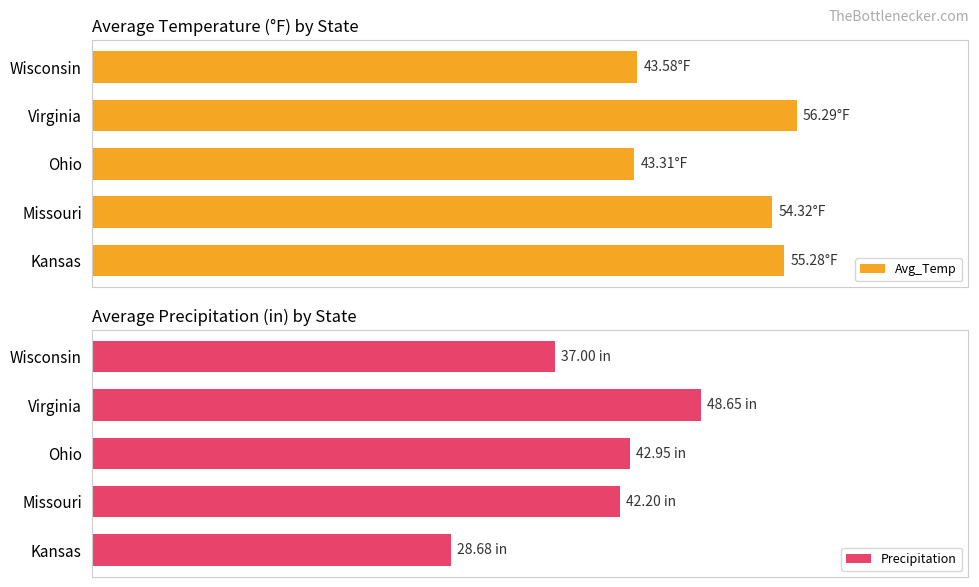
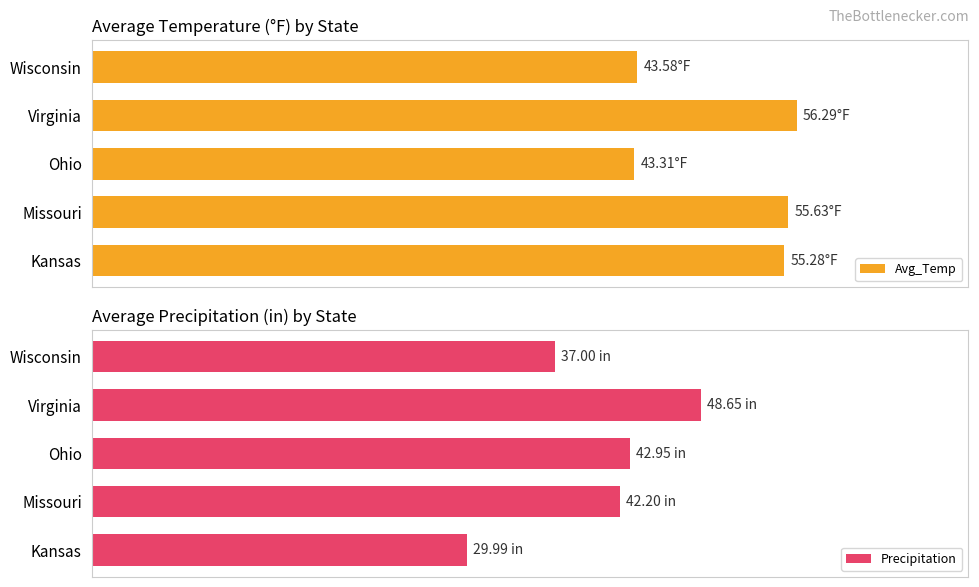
  {
    "Average Temperature (°F) by State": {
      "Wisconsin": "43.58°F",
      "Virginia": "56.29°F",
      "Ohio": "43.31°F",
-     "Missouri": "54.32°F",
+     "Missouri": "55.63°F",
      "Kansas": "55.28°F"
    },
    "Average Precipitation (in) by State": {
      "Wisconsin": "37.00",
      "Virginia": "48.65",
      "Ohio": "42.95",
      "Missouri": "42.20",
-     "Kansas": "28.68"
+     "Kansas": "29.99"
    }
  }
